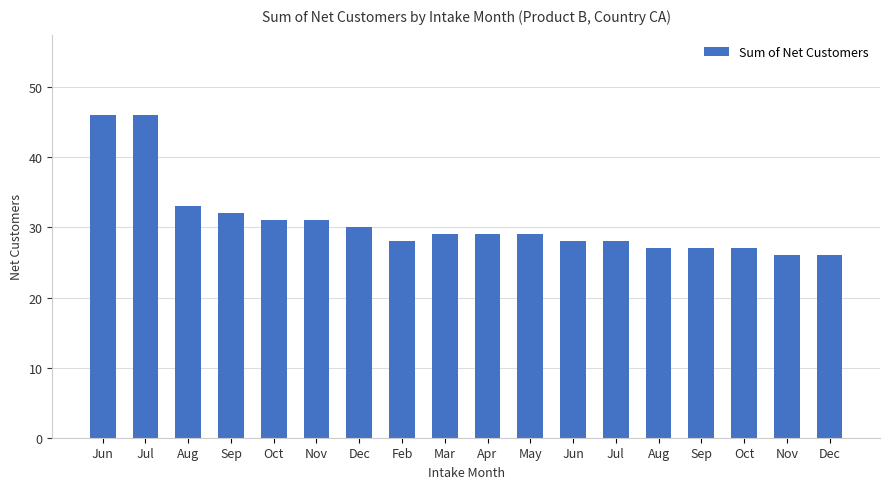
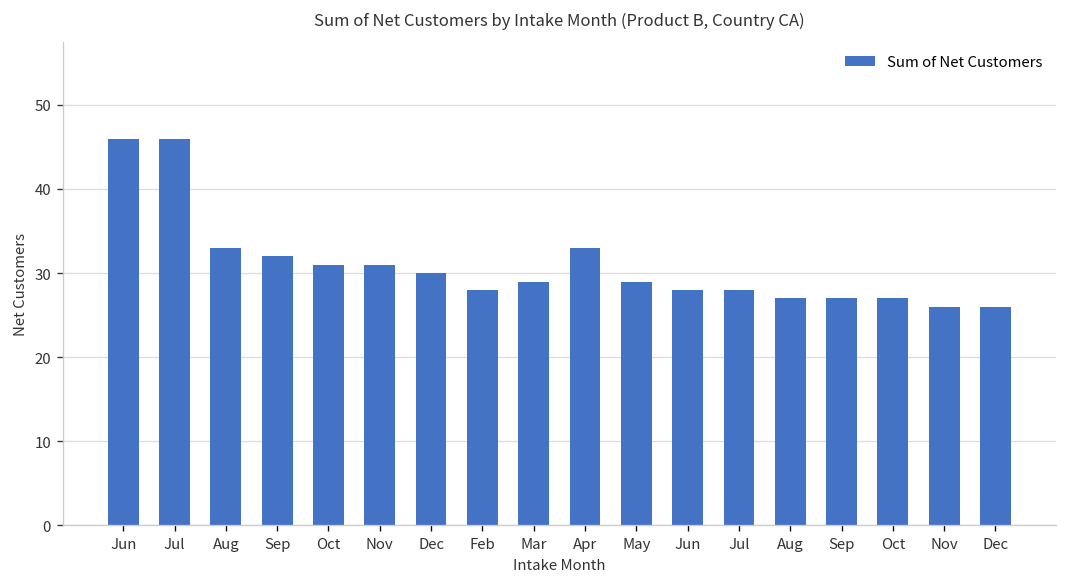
  {
    "Feb": 28,
    "Mar": 29,
-   "Apr": 29,
+   "Apr": 33,
    "May": 29
  }
